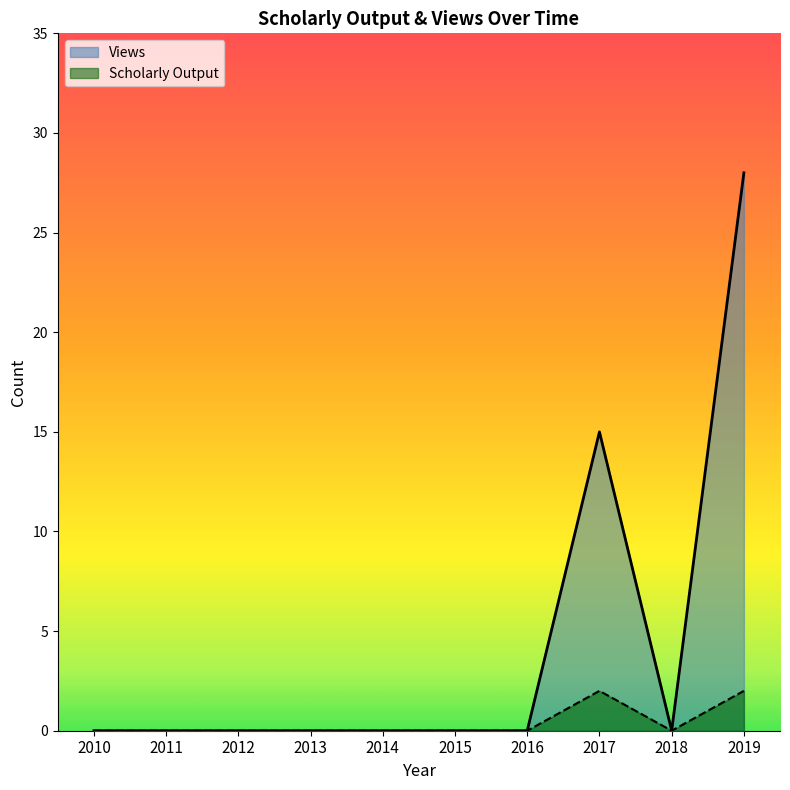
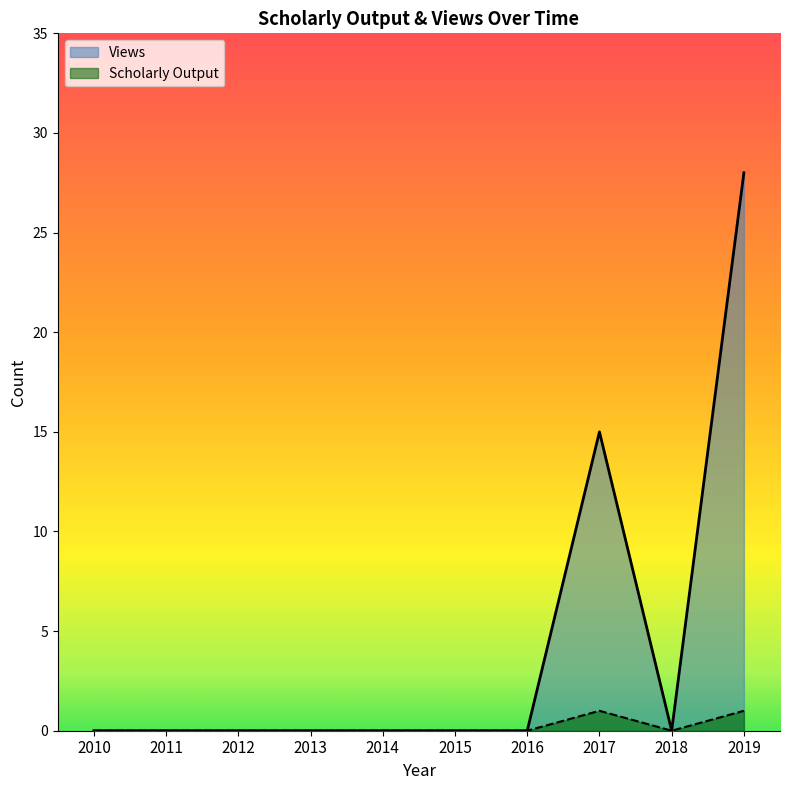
  {
    "Views": {
      "2017": 15,
      "2019": 28
    },
    "Scholarly Output": {
-     "2017": 2,
-     "2019": 2
+     "2017": 1,
+     "2019": 1
    }
  }
